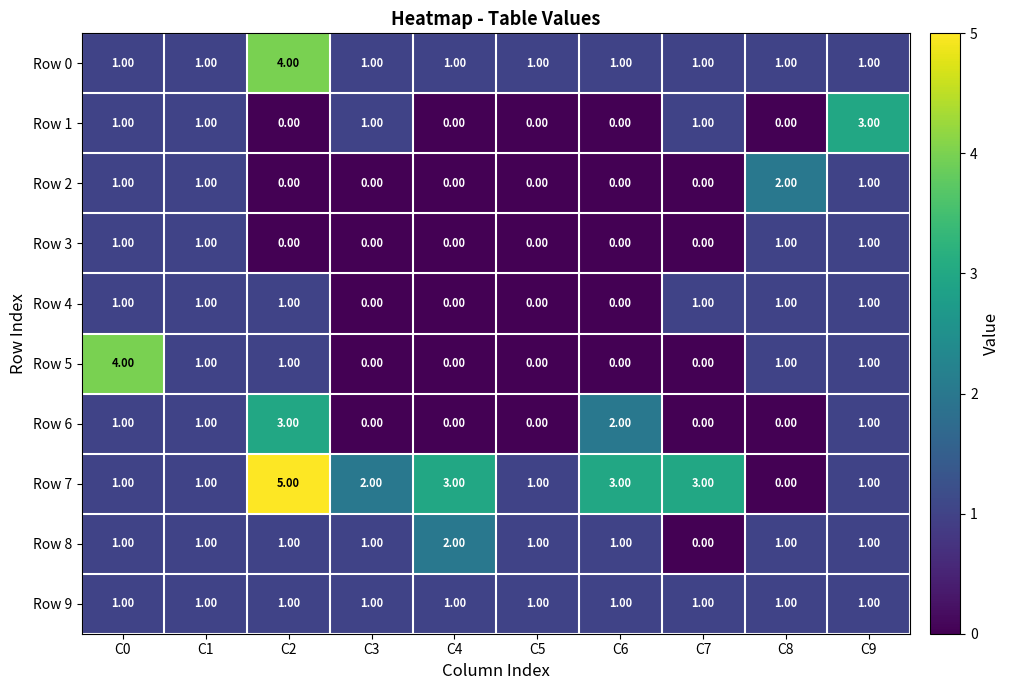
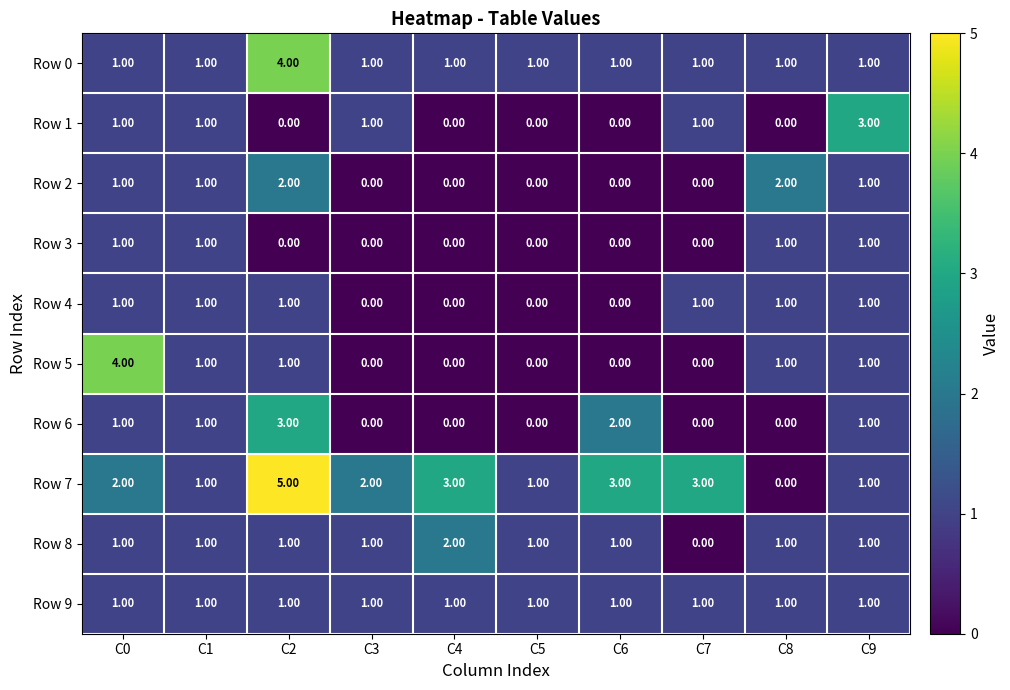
  {
    "Row 0": {
      "C0": 1.00,
      "C1": 1.00,
      "C2": 4.00,
      "C3": 1.00,
      "C4": 1.00,
      "C5": 1.00,
      "C6": 1.00,
      "C7": 1.00,
      "C8": 1.00,
      "C9": 1.00
    },
    "Row 1": {
      "C0": 1.00,
      "C1": 1.00,
      "C2": 0.00,
      "C3": 1.00,
      "C4": 0.00,
      "C5": 0.00,
      "C6": 0.00,
      "C7": 1.00,
      "C8": 0.00,
      "C9": 3.00
    },
    "Row 2": {
      "C0": 1.00,
      "C1": 1.00,
-     "C2": 0.00,
+     "C2": 2.00,
      "C3": 0.00,
      "C4": 0.00,
      "C5": 0.00,
      "C6": 0.00,
      "C7": 0.00,
      "C8": 2.00,
      "C9": 1.00
    },
    "Row 3": {
      "C0": 1.00,
      "C1": 1.00,
      "C2": 0.00,
      "C3": 0.00,
      "C4": 0.00,
      "C5": 0.00,
      "C6": 0.00,
      "C7": 0.00,
      "C8": 1.00,
      "C9": 1.00
    },
    "Row 4": {
      "C0": 1.00,
      "C1": 1.00,
      "C2": 1.00,
      "C3": 0.00,
      "C4": 0.00,
      "C5": 0.00,
      "C6": 0.00,
      "C7": 1.00,
      "C8": 1.00,
      "C9": 1.00
    },
    "Row 5": {
      "C0": 4.00,
      "C1": 1.00,
      "C2": 1.00,
      "C3": 0.00,
      "C4": 0.00,
      "C5": 0.00,
      "C6": 0.00,
      "C7": 0.00,
      "C8": 1.00,
      "C9": 1.00
    },
    "Row 6": {
      "C0": 1.00,
      "C1": 1.00,
      "C2": 3.00,
      "C3": 0.00,
      "C4": 0.00,
      "C5": 0.00,
      "C6": 2.00,
      "C7": 0.00,
      "C8": 0.00,
      "C9": 1.00
    },
    "Row 7": {
-     "C0": 1.00,
+     "C0": 2.00,
      "C1": 1.00,
      "C2": 5.00,
      "C3": 2.00,
      "C4": 3.00,
      "C5": 1.00,
      "C6": 3.00,
      "C7": 3.00,
      "C8": 0.00,
      "C9": 1.00
    },
    "Row 8": {
      "C0": 1.00,
      "C1": 1.00,
      "C2": 1.00,
      "C3": 1.00,
      "C4": 2.00,
      "C5": 1.00,
      "C6": 1.00,
      "C7": 0.00,
      "C8": 1.00,
      "C9": 1.00
    },
    "Row 9": {
      "C0": 1.00,
      "C1": 1.00,
      "C2": 1.00,
      "C3": 1.00,
      "C4": 1.00,
      "C5": 1.00,
      "C6": 1.00,
      "C7": 1.00,
      "C8": 1.00,
      "C9": 1.00
    }
  }
